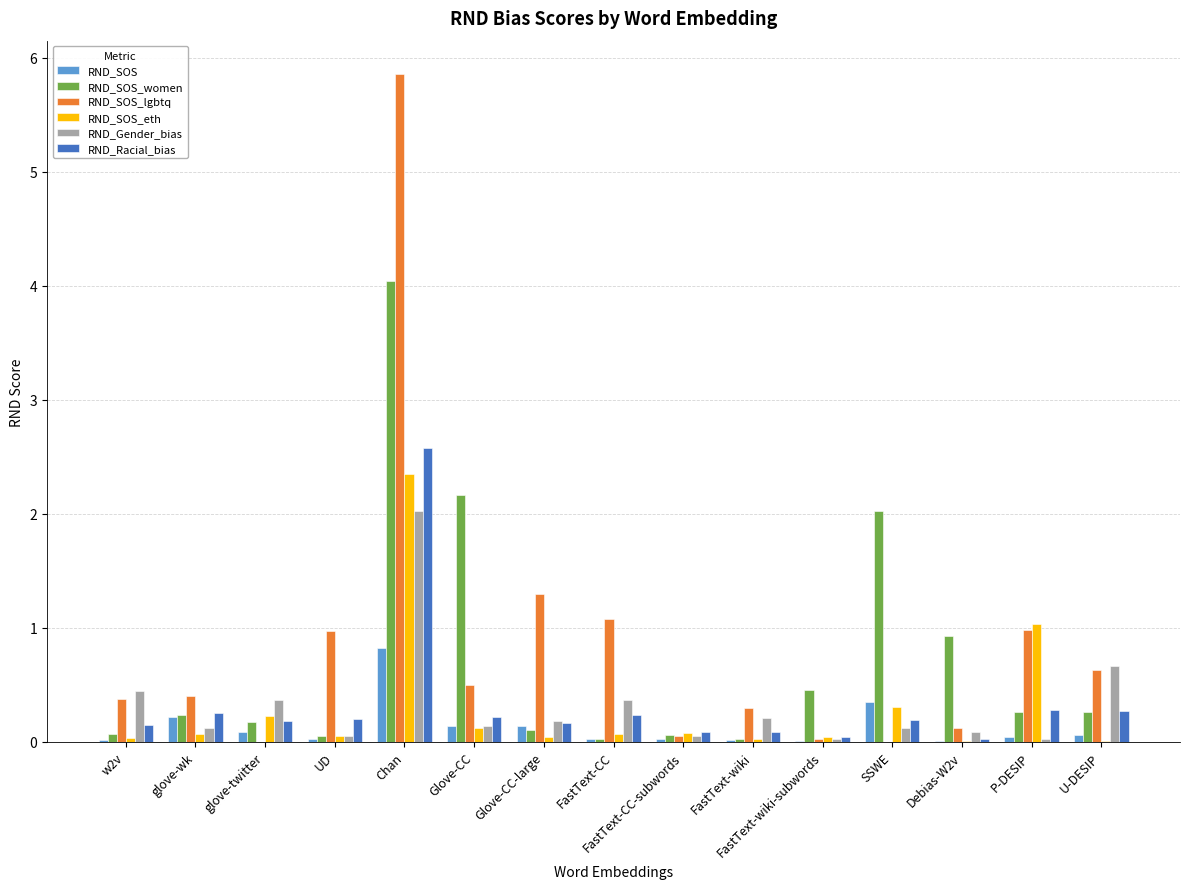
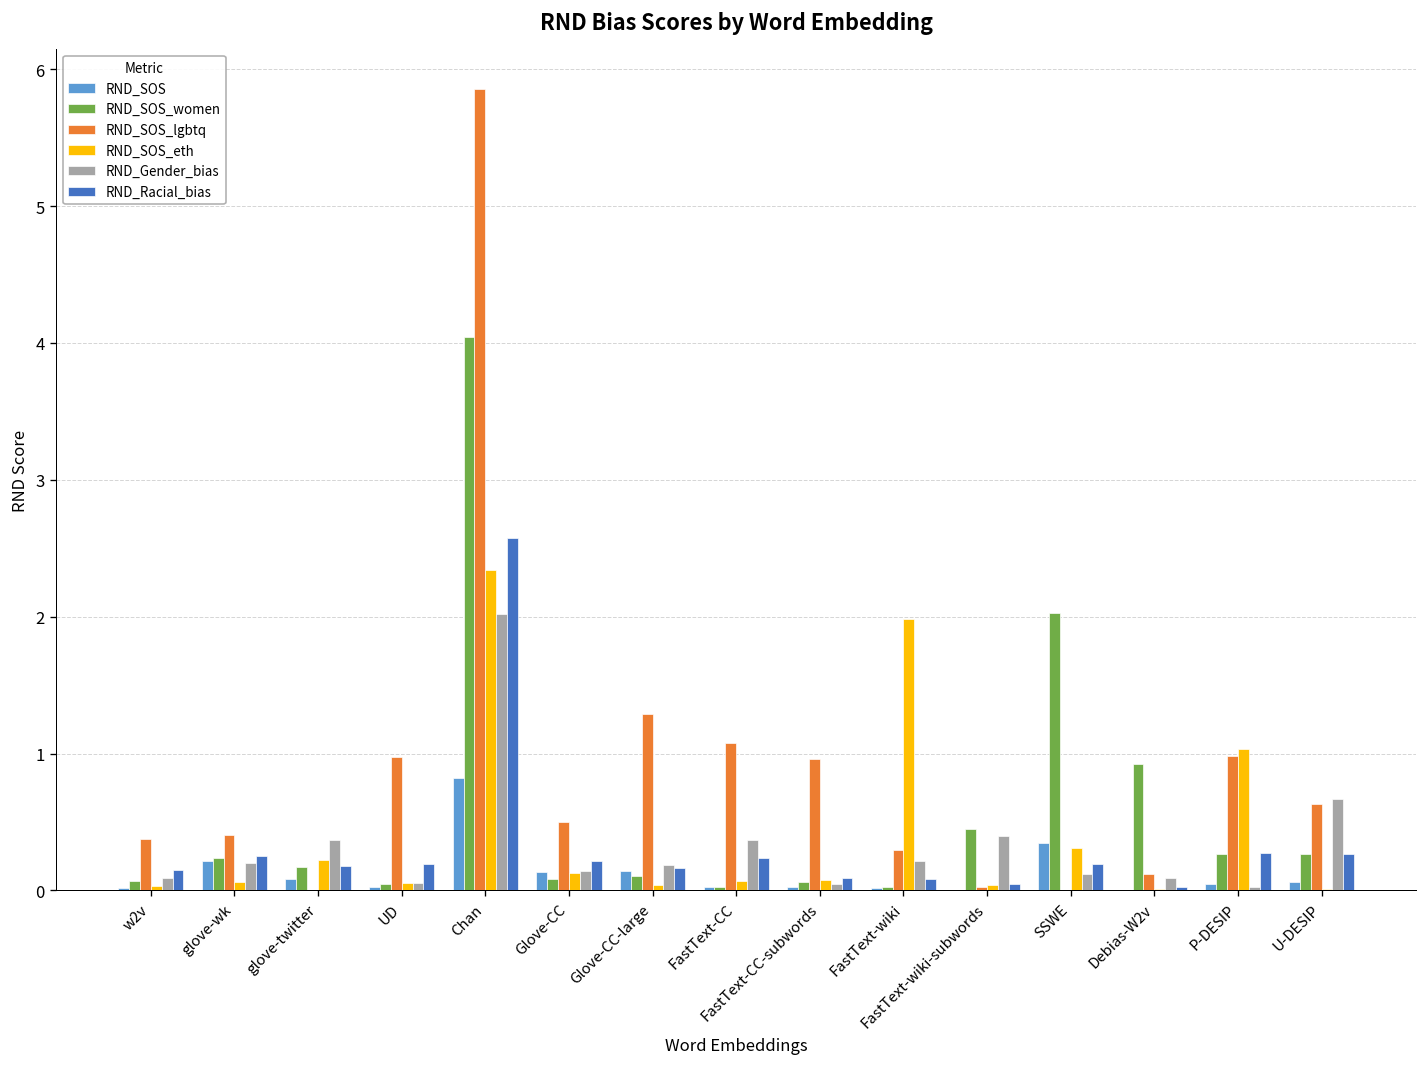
  {
    "RND_SOS_women": {
      "w2v": 0.07,
      "glove-wk": 0.24,
      "glove-twitter": 0.17,
      "UD": 0.05,
      "Chan": 4.04,
-     "Glove-CC": 2.16,
+     "Glove-CC": 0.08,
      "Glove-CC-large": 0.10,
      "FastText-CC": 0.02,
      "FastText-CC-subwords": 0.06,
      "FastText-wiki": 0.02,
      "FastText-wiki-subwords": 0.45,
      "SSWE": 2.03,
      "Debias-W2v": 0.92,
      "P-DESIP": 0.27,
      "U-DESIP": 0.27
    },
    "RND_SOS_lgbtq": {
      "w2v": 0.37,
      "glove-wk": 0.40,
      "glove-twitter": 0.00,
      "UD": 0.97,
      "Chan": 5.86,
      "Glove-CC": 0.50,
      "Glove-CC-large": 1.29,
      "FastText-CC": 1.08,
-     "FastText-CC-subwords": 0.05,
+     "FastText-CC-subwords": 0.96,
      "FastText-wiki": 0.30,
      "FastText-wiki-subwords": 0.03,
      "SSWE": 0.00,
      "Debias-W2v": 0.12,
      "P-DESIP": 0.98,
      "U-DESIP": 0.63
    },
    "RND_SOS_eth": {
      "w2v": 0.04,
      "glove-wk": 0.07,
      "glove-twitter": 0.23,
      "UD": 0.06,
      "Chan": 2.34,
      "Glove-CC": 0.13,
      "Glove-CC-large": 0.04,
      "FastText-CC": 0.07,
      "FastText-CC-subwords": 0.08,
-     "FastText-wiki": 0.03,
+     "FastText-wiki": 1.98,
      "FastText-wiki-subwords": 0.04,
      "SSWE": 0.31,
      "P-DESIP": 1.03
    },
    "RND_Gender_bias": {
-     "w2v": 0.45,
-     "glove-wk": 0.12,
+     "w2v": 0.09,
+     "glove-wk": 0.20,
      "glove-twitter": 0.37,
      "UD": 0.05,
      "Chan": 2.02,
      "Glove-CC": 0.14,
      "Glove-CC-large": 0.18,
      "FastText-CC": 0.37,
      "FastText-CC-subwords": 0.05,
      "FastText-wiki": 0.21,
-     "FastText-wiki-subwords": 0.03,
+     "FastText-wiki-subwords": 0.40,
      "SSWE": 0.12,
      "Debias-W2v": 0.09,
      "P-DESIP": 0.03,
      "U-DESIP": 0.67
    }
  }
